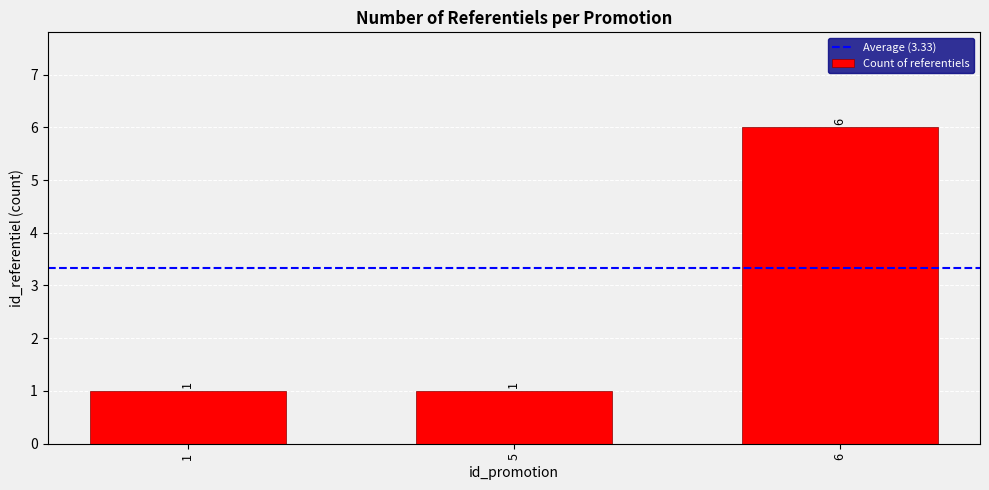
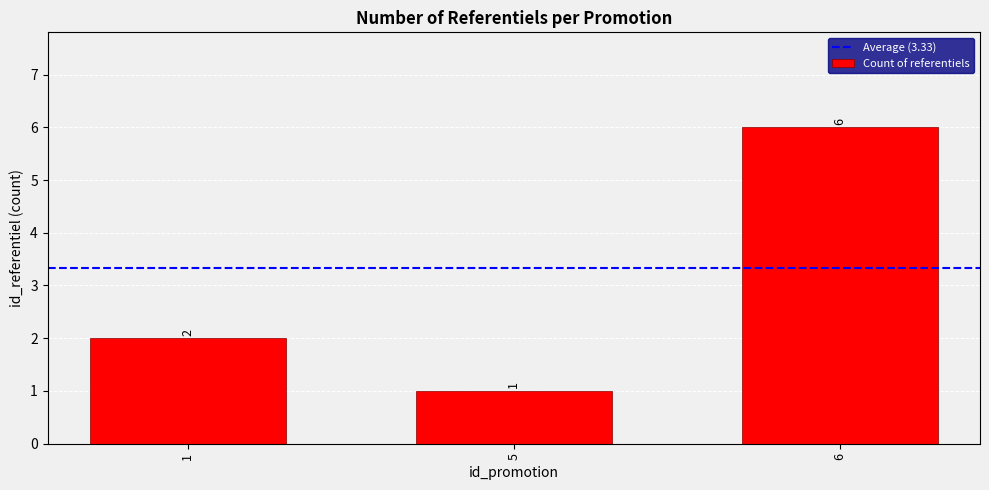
  {
-   "1": 1,
+   "1": 2,
    "5": 1,
    "6": 6
  }
